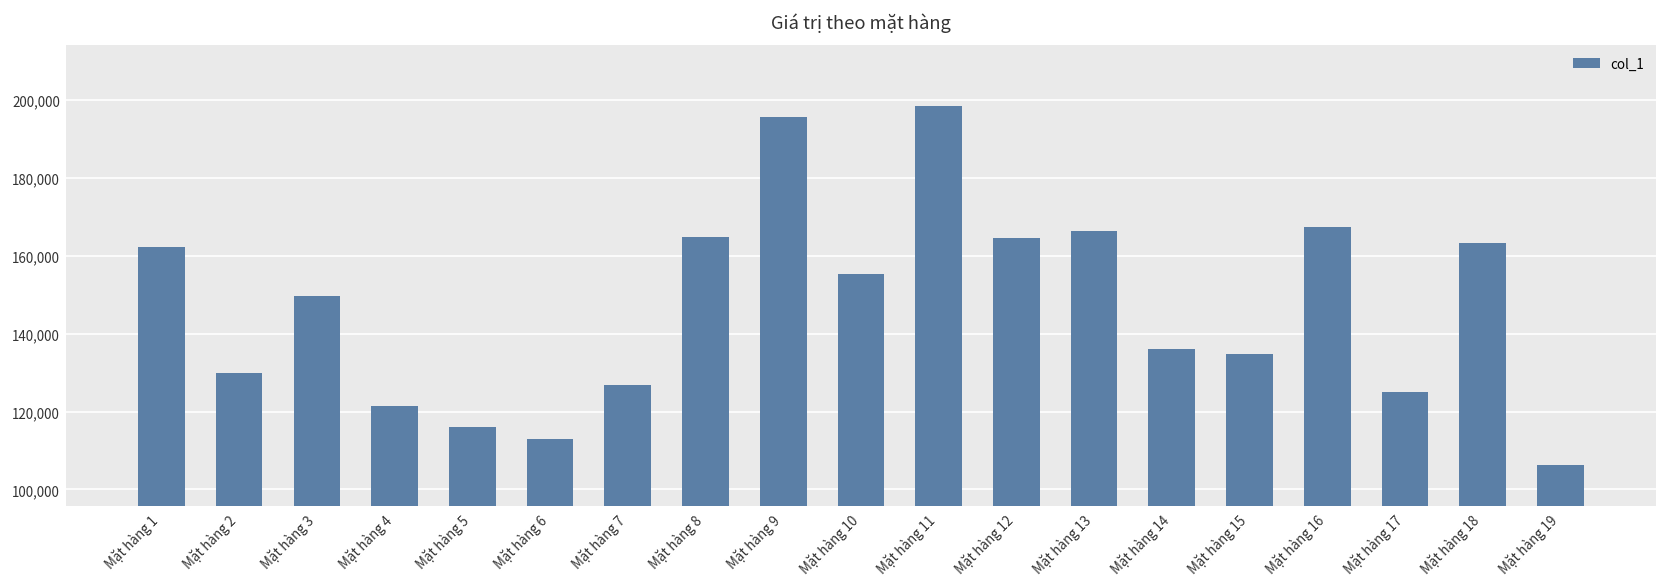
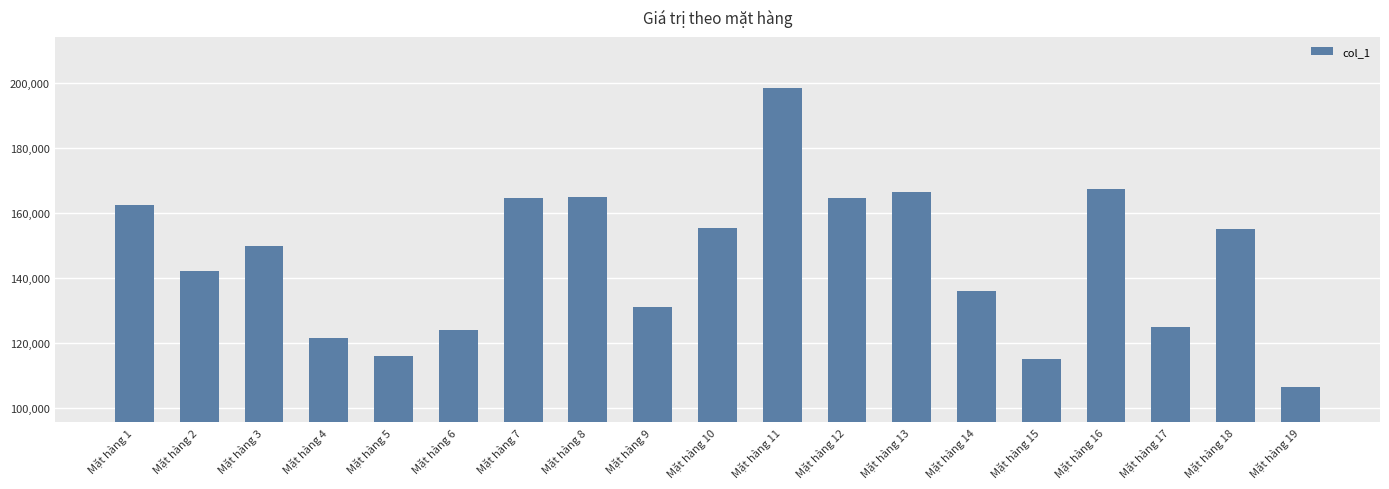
  {
    "Mặt hàng 1": "162,000",
-   "Mặt hàng 2": "130,000",
+   "Mặt hàng 2": "142,000",
    "Mặt hàng 3": "150,000",
    "Mặt hàng 4": "121,000",
    "Mặt hàng 5": "116,000",
-   "Mặt hàng 6": "113,000",
-   "Mặt hàng 7": "127,000",
+   "Mặt hàng 6": "124,000",
+   "Mặt hàng 7": "165,000",
    "Mặt hàng 8": "165,000",
-   "Mặt hàng 9": "196,000",
+   "Mặt hàng 9": "131,000",
    "Mặt hàng 10": "155,000",
    "Mặt hàng 11": "198,000",
    "Mặt hàng 12": "165,000",
    "Mặt hàng 13": "166,000",
    "Mặt hàng 14": "136,000",
-   "Mặt hàng 15": "135,000",
+   "Mặt hàng 15": "115,000",
    "Mặt hàng 16": "167,000",
    "Mặt hàng 17": "125,000",
-   "Mặt hàng 18": "163,000",
+   "Mặt hàng 18": "155,000",
    "Mặt hàng 19": "106,000"
  }
